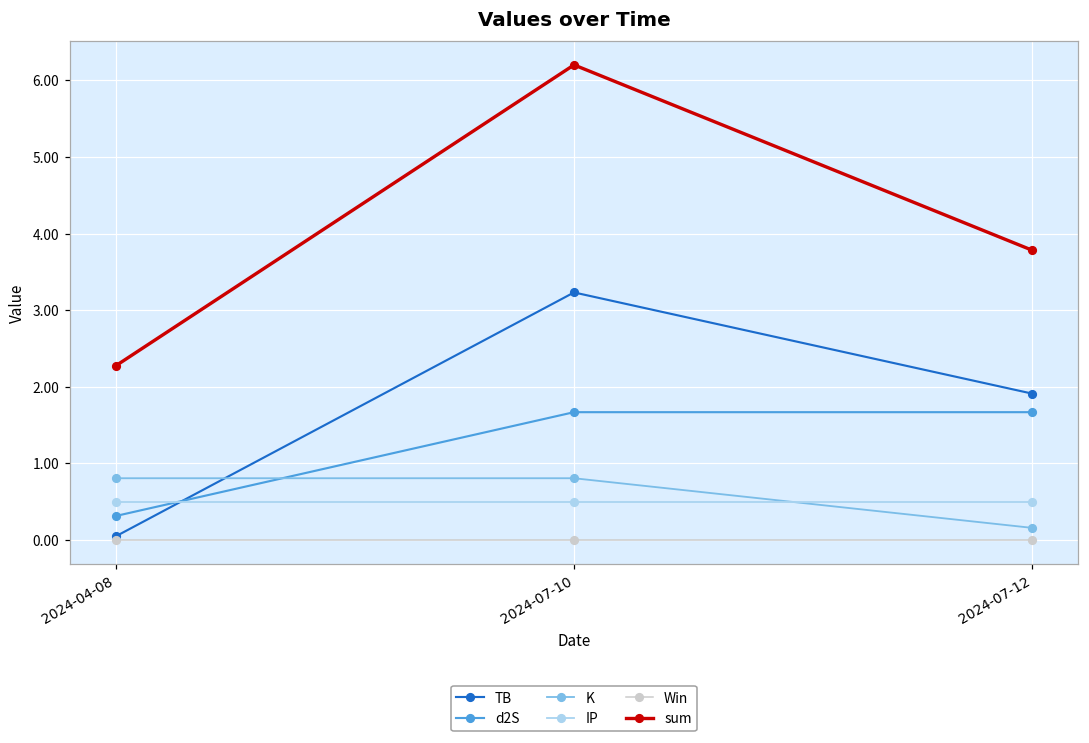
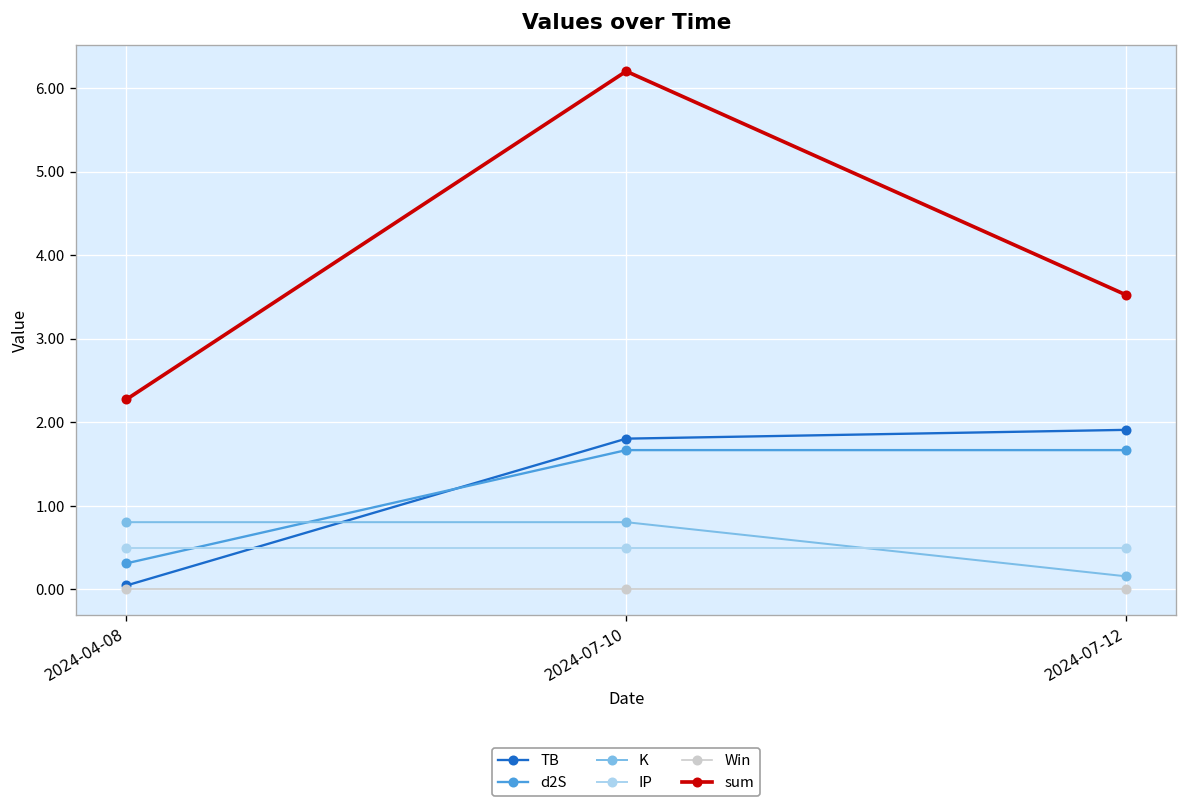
  {
    "TB": {
      "2024-04-08": 0.0,
-     "2024-07-10": 3.2,
+     "2024-07-10": 1.8,
      "2024-07-12": 1.9
    },
    "sum": {
      "2024-04-08": 2.3,
      "2024-07-10": 6.2,
-     "2024-07-12": 3.8
+     "2024-07-12": 3.5
    }
  }
